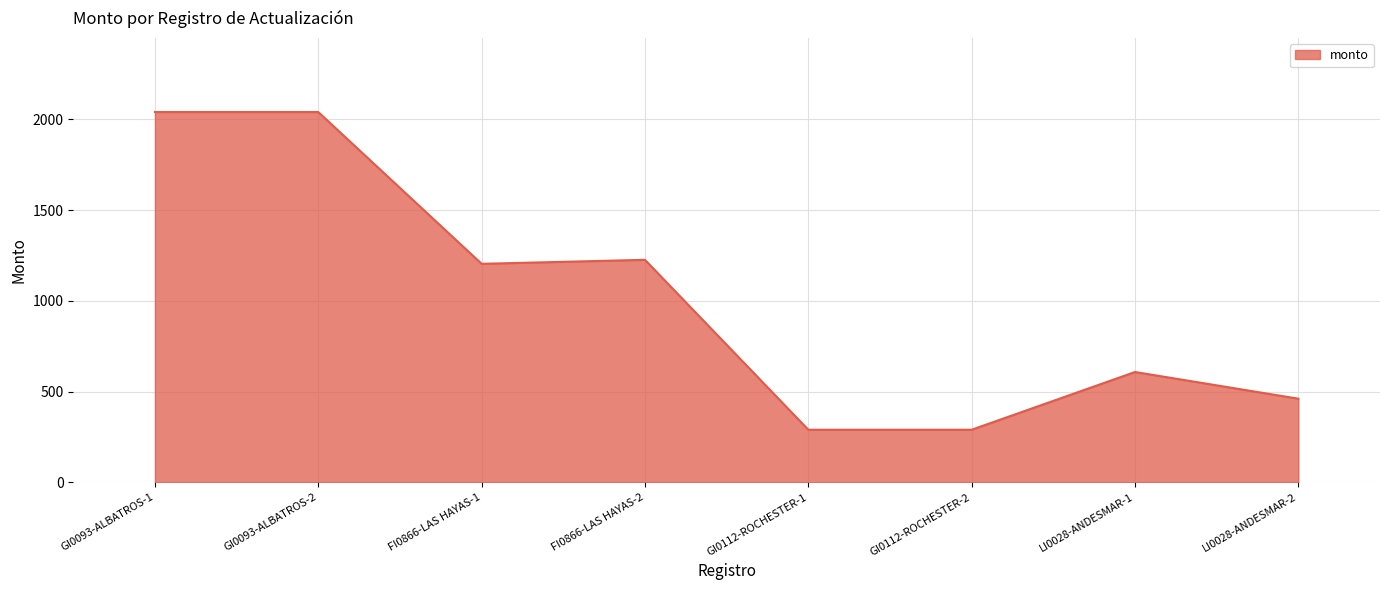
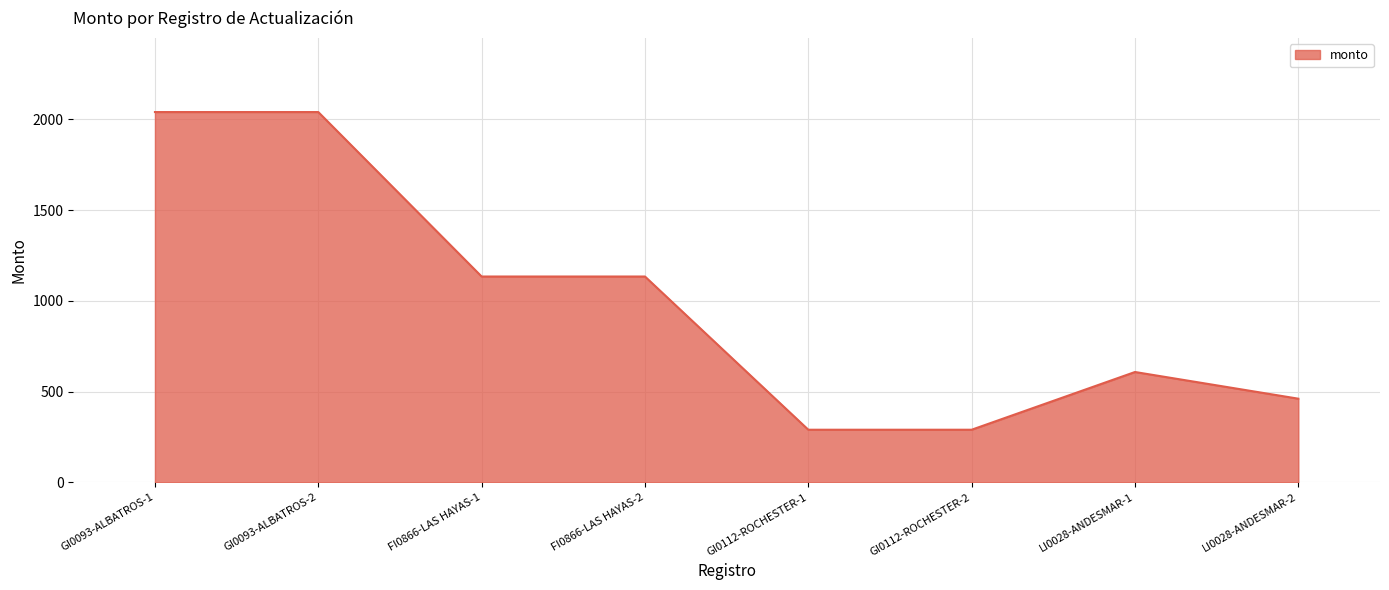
  {
    "GI0093-ALBATROS-1": 2040,
    "GI0093-ALBATROS-2": 2040,
-   "FI0866-LAS HAYAS-1": 1200,
-   "FI0866-LAS HAYAS-2": 1230,
+   "FI0866-LAS HAYAS-1": 1130,
+   "FI0866-LAS HAYAS-2": 1130,
    "GI0112-ROCHESTER-1": 290,
    "GI0112-ROCHESTER-2": 290,
    "LI0028-ANDESMAR-1": 610,
    "LI0028-ANDESMAR-2": 460
  }
